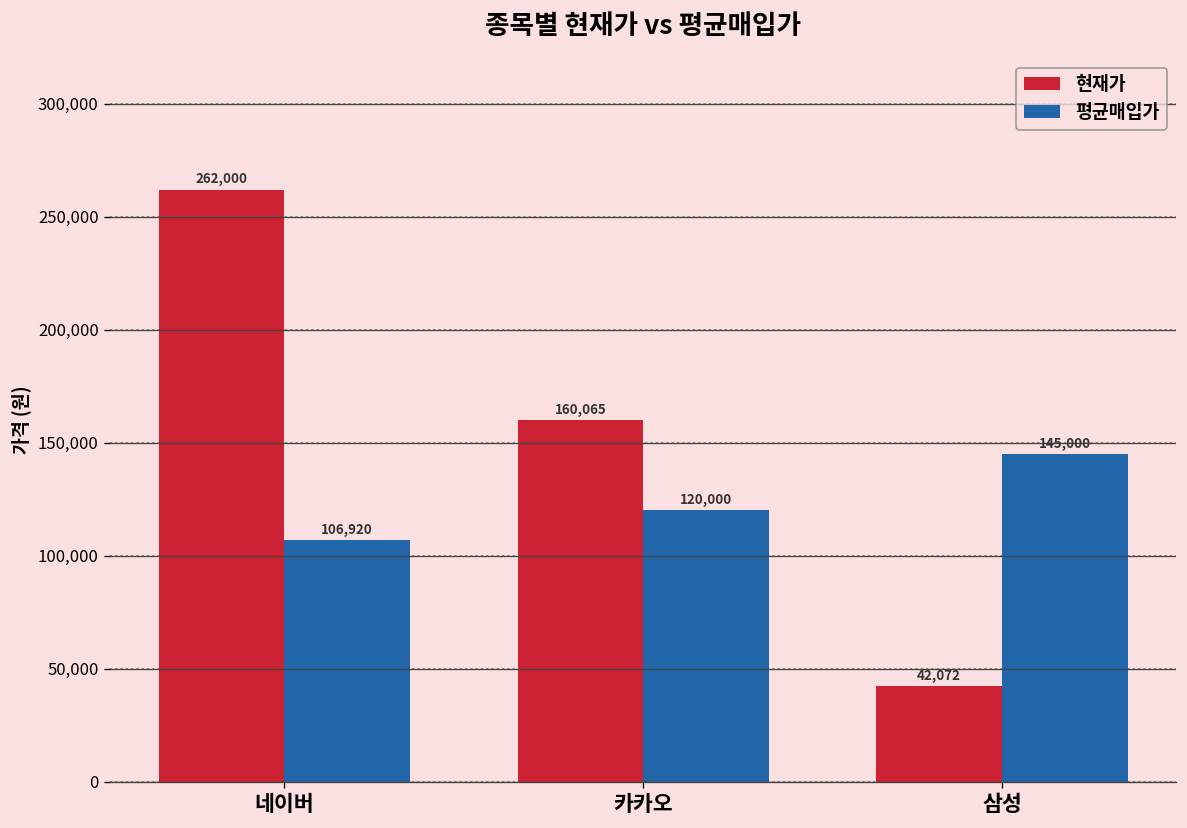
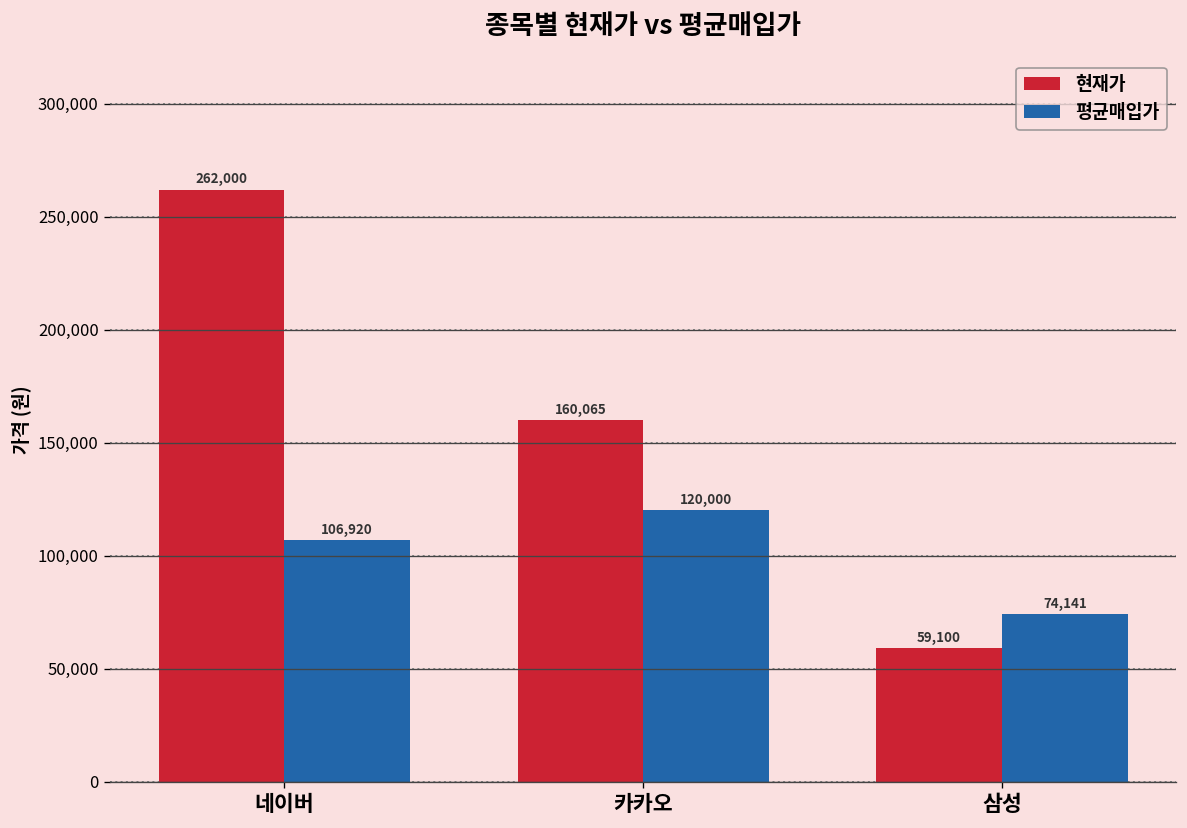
  {
    "현재가": {
      "네이버": "262,000",
      "카카오": "160,065",
-     "삼성": "42,072"
+     "삼성": "59,100"
    },
    "평균매입가": {
      "네이버": "106,920",
      "카카오": "120,000",
-     "삼성": "145,000"
+     "삼성": "74,141"
    }
  }
